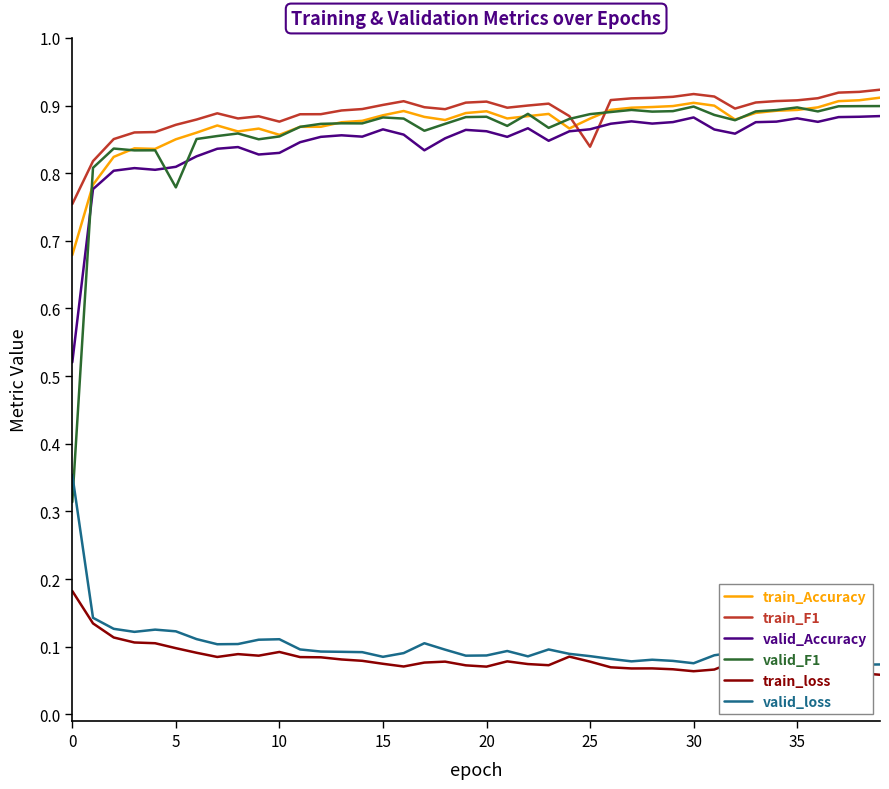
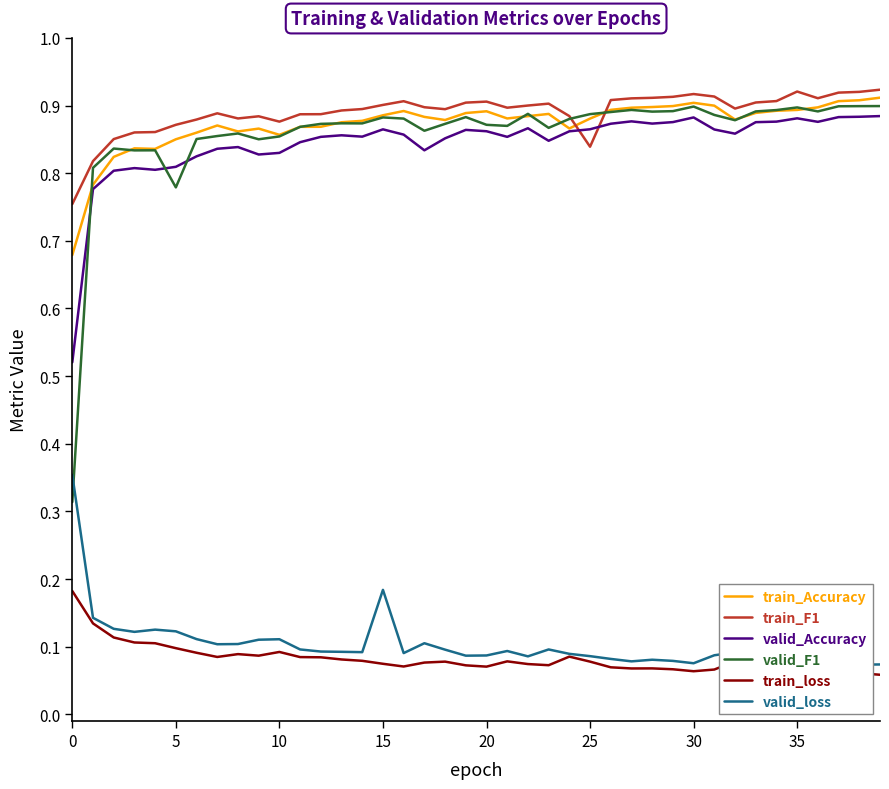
  {
    "train_Accuracy": {
      "0": 0.68,
      "5": 0.85,
      "20": 0.89,
      "25": 0.88,
      "30": 0.90
    },
    "train_F1": {
      "0": 0.75,
      "5": 0.87,
      "10": 0.88,
      "15": 0.90,
      "20": 0.91,
      "25": 0.84,
      "30": 0.92,
-     "35": 0.91
+     "35": 0.92
    },
    "valid_Accuracy": {
      "0": 0.52,
      "5": 0.81,
      "10": 0.83,
      "15": 0.86,
      "20": 0.86,
      "25": 0.86,
      "30": 0.88,
      "35": 0.88
    },
    "valid_F1": {
      "0": 0.31,
      "5": 0.78,
-     "20": 0.88,
+     "20": 0.87,
      "25": 0.89,
      "30": 0.90
    },
    "train_loss": {
      "0": 0.18,
      "5": 0.10,
      "10": 0.09,
      "15": 0.07,
      "20": 0.07,
      "25": 0.08,
      "30": 0.06
    },
    "valid_loss": {
      "0": 0.35,
      "5": 0.12,
      "10": 0.11,
-     "15": 0.09,
+     "15": 0.18,
      "20": 0.09,
      "25": 0.09,
      "30": 0.08
    }
  }
